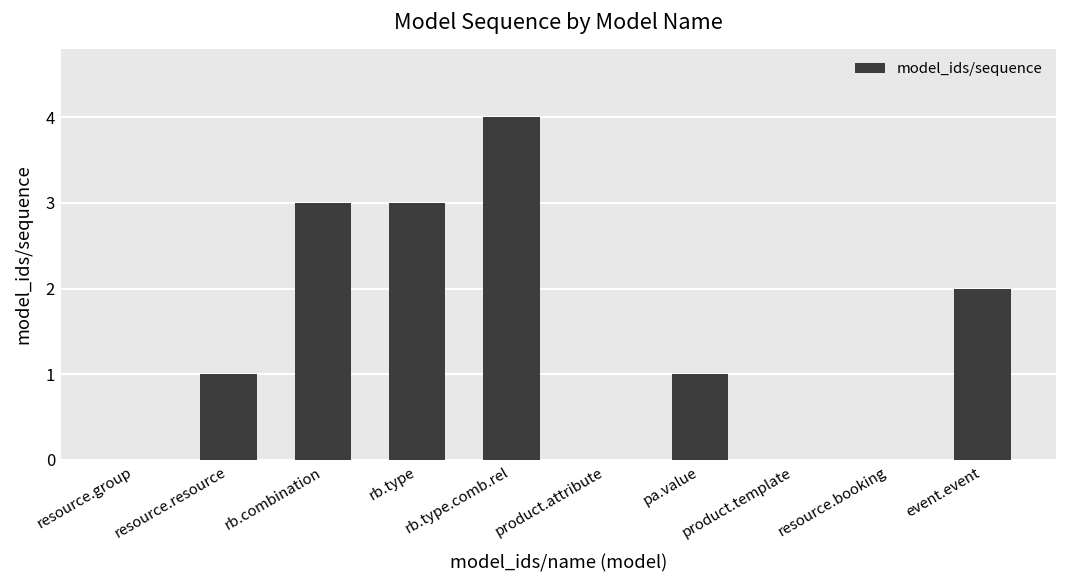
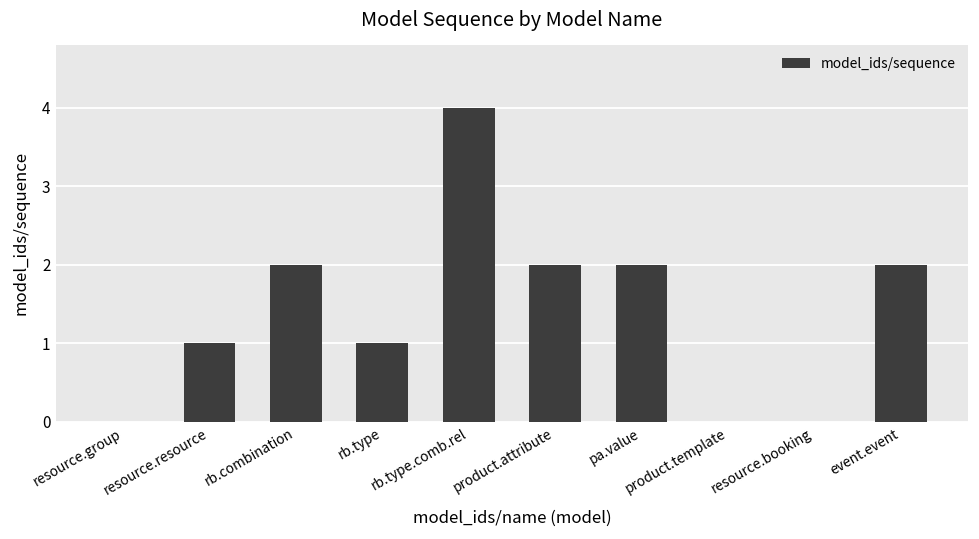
  {
    "resource.group": 0,
    "resource.resource": 1,
-   "rb.combination": 3,
-   "rb.type": 3,
+   "rb.combination": 2,
+   "rb.type": 1,
    "rb.type.comb.rel": 4,
-   "product.attribute": 0,
-   "pa.value": 1,
+   "product.attribute": 2,
+   "pa.value": 2,
    "product.template": 0,
    "resource.booking": 0,
    "event.event": 2
  }
